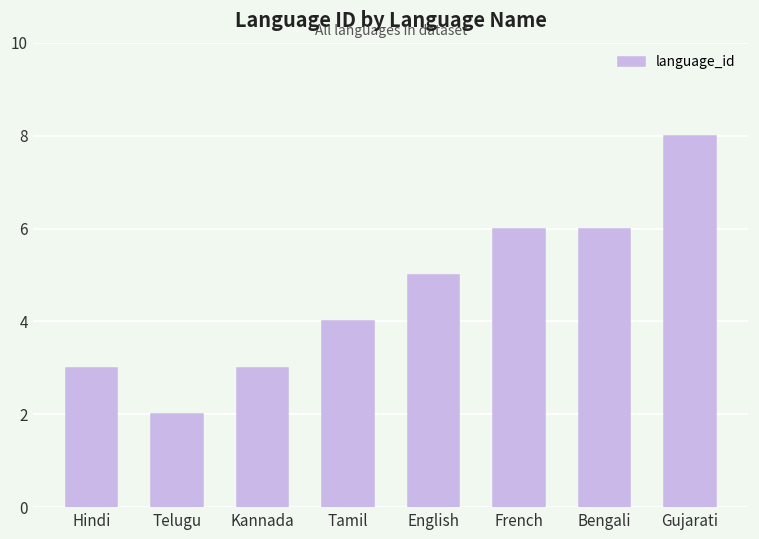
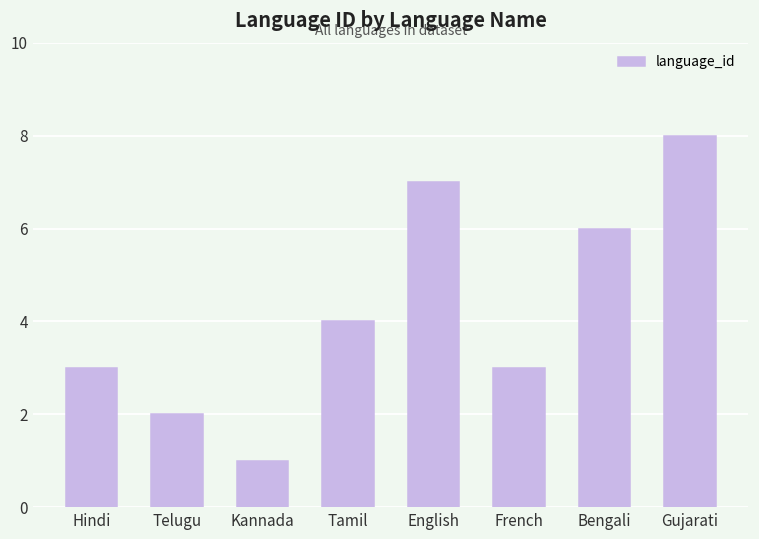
  {
    "Hindi": 3,
    "Telugu": 2,
-   "Kannada": 3,
+   "Kannada": 1,
    "Tamil": 4,
-   "English": 5,
-   "French": 6,
+   "English": 7,
+   "French": 3,
    "Bengali": 6,
    "Gujarati": 8
  }
